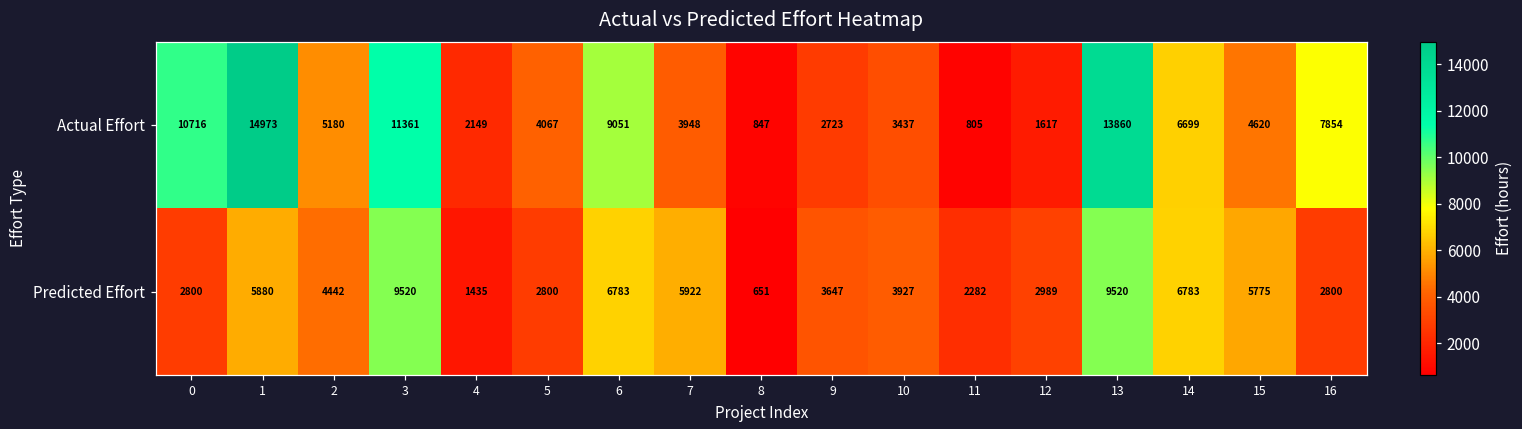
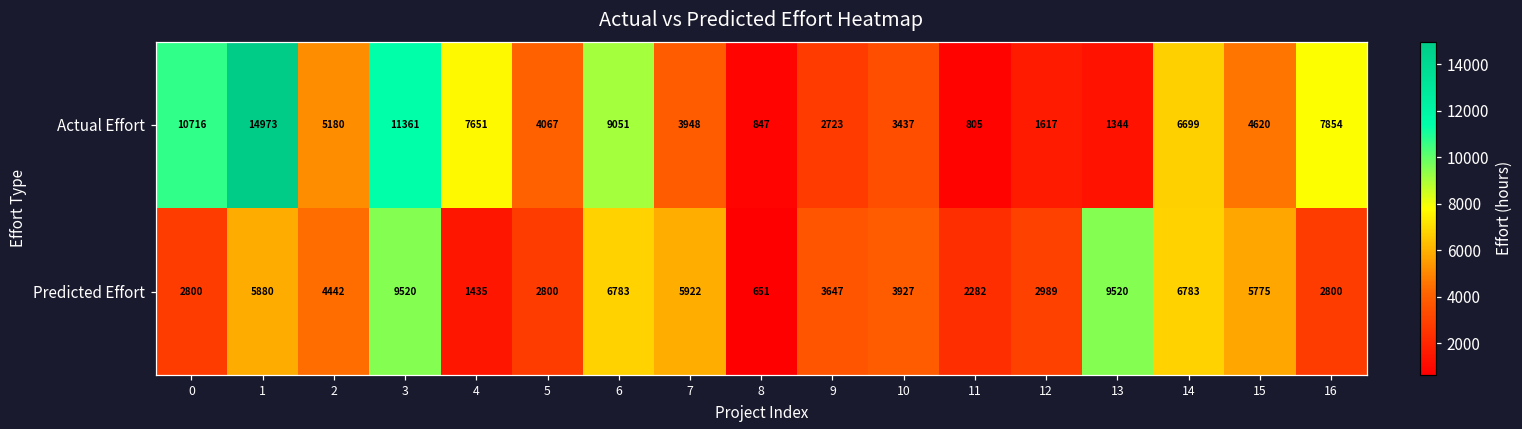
  {
    "Actual Effort": {
      "0": 10716,
      "1": 14973,
      "2": 5180,
      "3": 11361,
-     "4": 2149,
+     "4": 7651,
      "5": 4067,
      "6": 9051,
      "7": 3948,
      "8": 847,
      "9": 2723,
      "10": 3437,
      "11": 805,
      "12": 1617,
-     "13": 13860,
+     "13": 1344,
      "14": 6699,
      "15": 4620,
      "16": 7854
    },
    "Predicted Effort": {
      "0": 2800,
      "1": 5880,
      "2": 4442,
      "3": 9520,
      "4": 1435,
      "5": 2800,
      "6": 6783,
      "7": 5922,
      "8": 651,
      "9": 3647,
      "10": 3927,
      "11": 2282,
      "12": 2989,
      "13": 9520,
      "14": 6783,
      "15": 5775,
      "16": 2800
    }
  }
